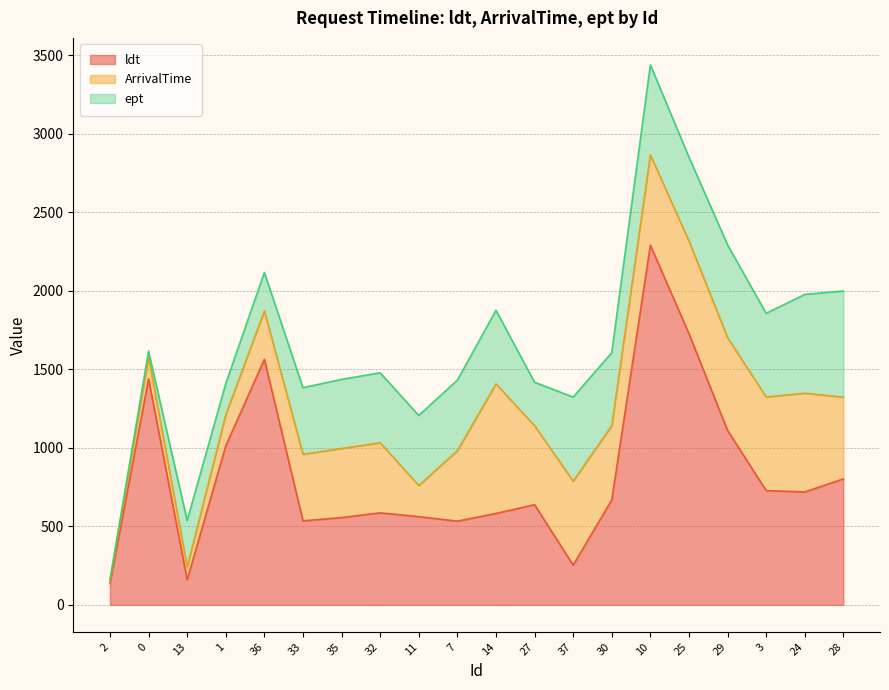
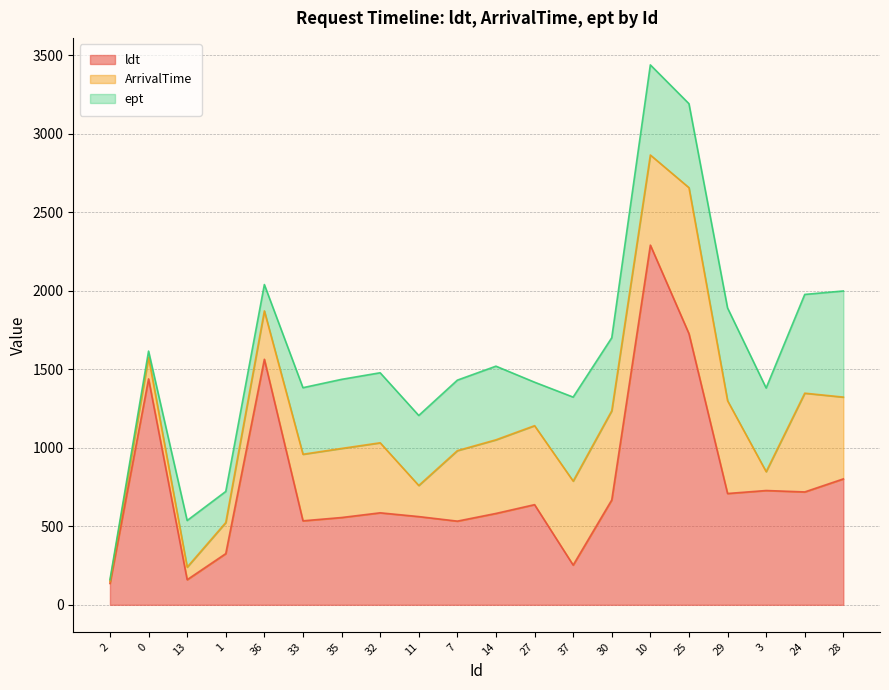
  {
    "ldt": {
      "0": 1440,
      "13": 160,
-     "1": 1010,
+     "1": 330,
      "36": 1560,
      "33": 540,
      "35": 560,
      "32": 590,
      "11": 560,
      "7": 530,
      "14": 580,
      "27": 640,
      "37": 250,
      "30": 670,
      "10": 2290,
      "25": 1730,
-     "29": 1110,
+     "29": 710,
      "3": 730,
      "24": 720,
      "28": 800
    },
    "ArrivalTime": {
      "0": 140,
      "13": 80,
      "1": 200,
      "36": 310,
      "33": 420,
      "35": 440,
      "32": 450,
      "11": 200,
      "7": 450,
-     "14": 830,
+     "14": 470,
      "27": 500,
      "37": 540,
-     "30": 470,
+     "30": 570,
      "10": 570,
-     "25": 590,
+     "25": 930,
      "29": 590,
-     "3": 600,
+     "3": 120,
      "24": 630,
      "28": 520
    },
    "ept": {
      "0": 40,
      "13": 300,
      "1": 200,
-     "36": 250,
+     "36": 170,
      "33": 420,
      "35": 440,
      "32": 450,
      "11": 450,
      "7": 450,
      "14": 470,
      "27": 280,
      "37": 540,
      "30": 470,
      "10": 570,
      "25": 540,
      "29": 590,
      "3": 530,
      "24": 630,
      "28": 680
    }
  }
